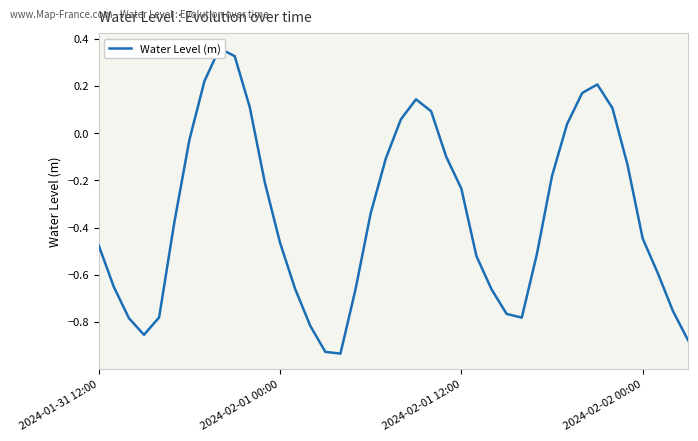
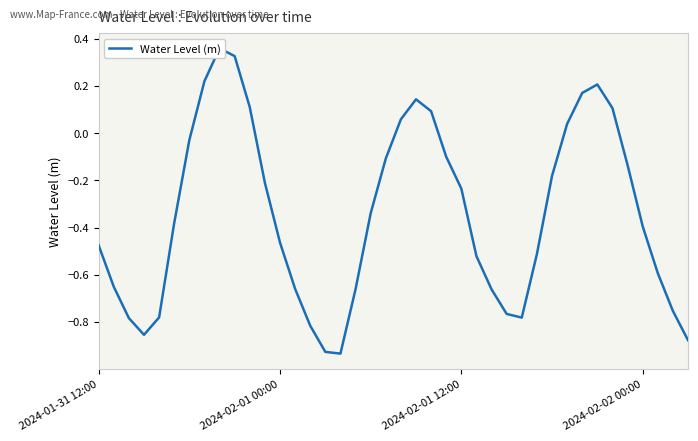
  {
    "2024-01-31 12:00": -0.48,
    "2024-02-01 00:00": -0.46,
    "2024-02-01 12:00": -0.23,
-   "2024-02-02 00:00": -0.45
+   "2024-02-02 00:00": -0.39
  }
